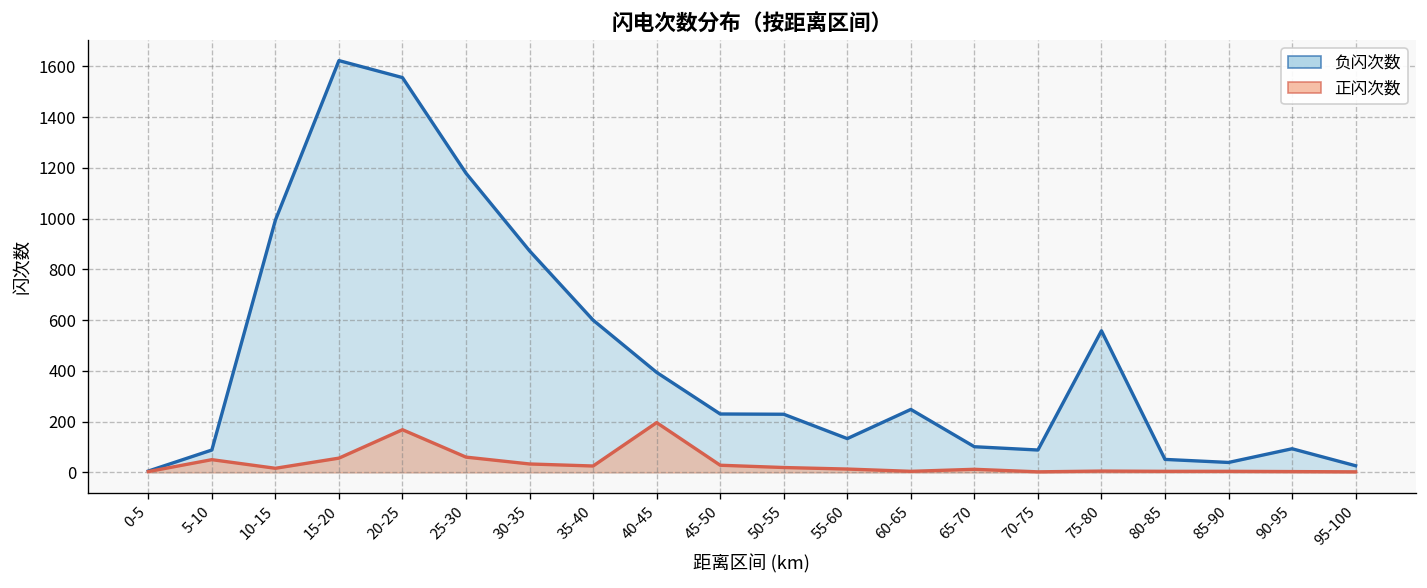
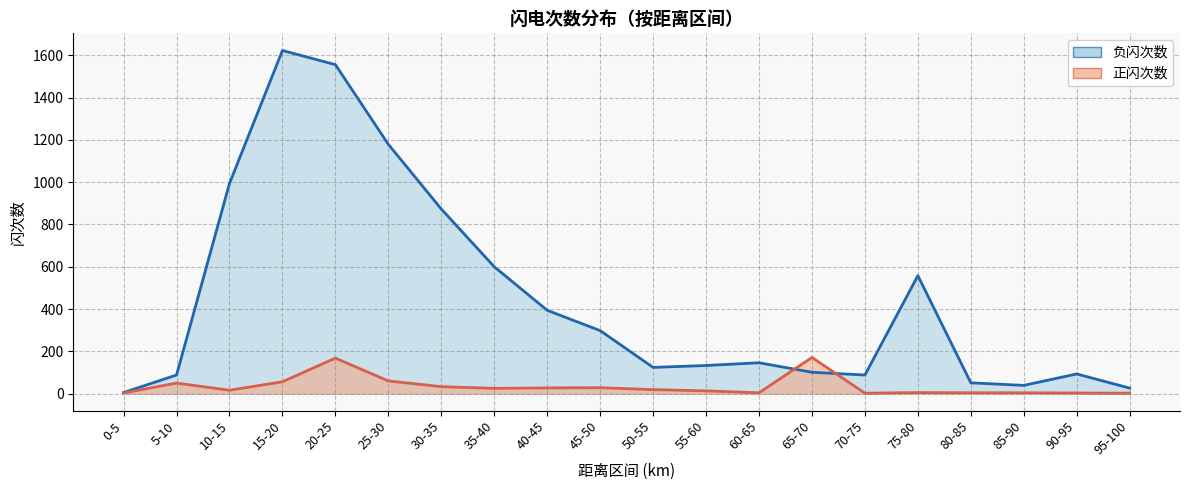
  {
    "负闪次数": {
      "5-10": 90,
      "10-15": 990,
      "15-20": 1620,
      "20-25": 1560,
      "25-30": 1180,
      "30-35": 870,
      "35-40": 600,
      "40-45": 390,
-     "45-50": 230,
-     "50-55": 230,
+     "45-50": 300,
+     "50-55": 120,
      "55-60": 130,
-     "60-65": 250,
+     "60-65": 150,
      "65-70": 100,
      "70-75": 90,
      "75-80": 560,
      "80-85": 50,
      "85-90": 40,
      "90-95": 90,
      "95-100": 30
    },
    "正闪次数": {
      "5-10": 50,
      "10-15": 20,
      "15-20": 60,
      "20-25": 170,
      "25-30": 60,
      "30-35": 30,
      "35-40": 30,
-     "40-45": 200,
+     "40-45": 30,
      "45-50": 30,
      "50-55": 20,
      "55-60": 10,
      "60-65": 0,
-     "65-70": 10,
+     "65-70": 170,
      "70-75": 0,
      "75-80": 10,
      "80-85": 0,
      "85-90": 0,
      "90-95": 0,
      "95-100": 0
    }
  }
